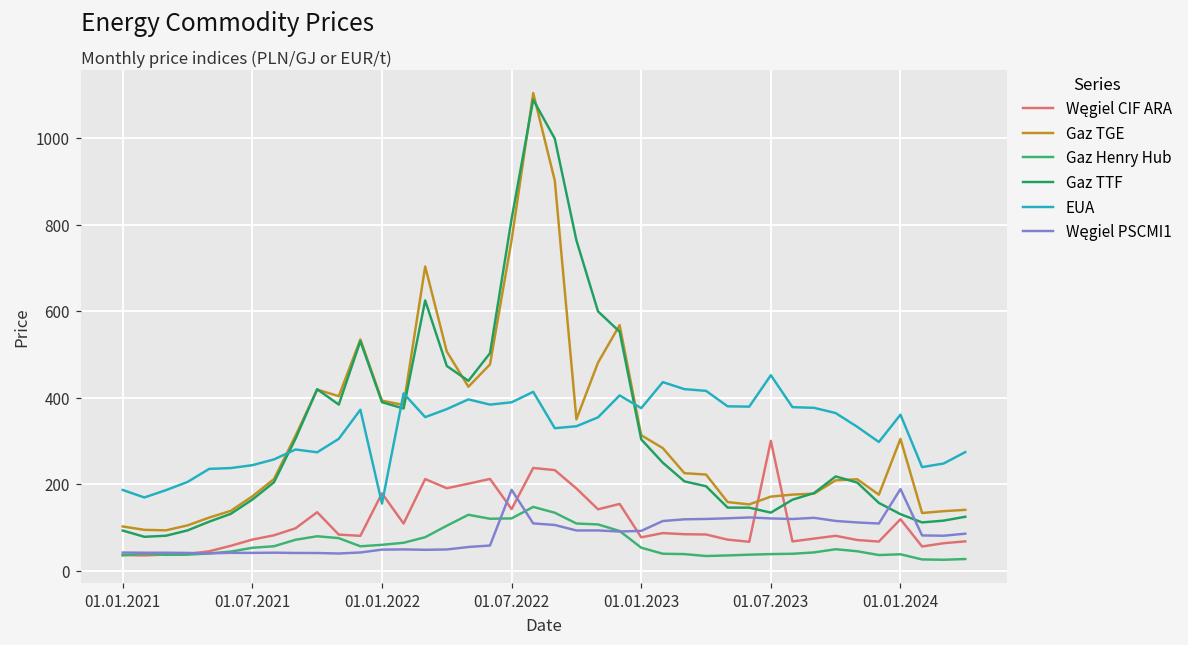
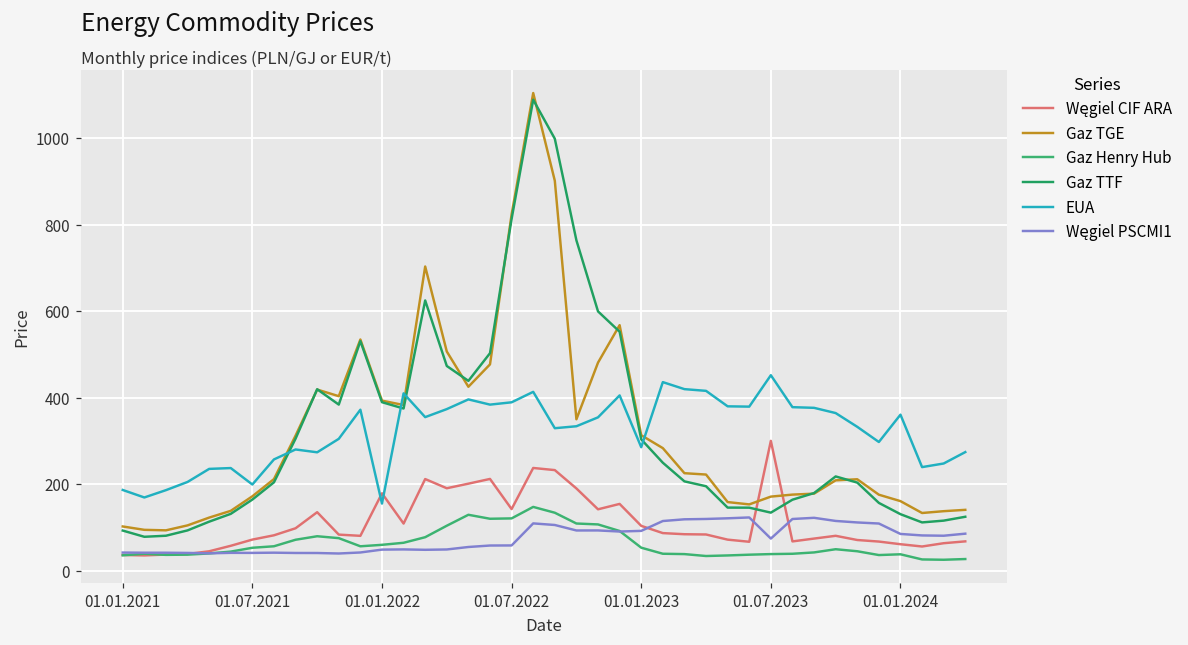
  {
    "Węgiel CIF ARA": {
      "01.07.2021": 70,
      "01.01.2022": 180,
      "01.07.2022": 140,
-     "01.01.2023": 80,
+     "01.01.2023": 100,
      "01.07.2023": 300,
-     "01.01.2024": 120
+     "01.01.2024": 60
    },
    "Gaz TGE": {
      "01.01.2021": 100,
      "01.07.2021": 170,
-     "01.07.2022": 760,
+     "01.07.2022": 820,
      "01.01.2023": 310,
      "01.07.2023": 170,
-     "01.01.2024": 300
+     "01.01.2024": 160
    },
    "EUA": {
      "01.01.2021": 190,
-     "01.07.2021": 240,
+     "01.07.2021": 200,
      "01.01.2022": 160,
      "01.07.2022": 390,
-     "01.01.2023": 380,
+     "01.01.2023": 290,
      "01.07.2023": 450,
      "01.01.2024": 360
    },
    "Węgiel PSCMI1": {
      "01.07.2021": 40,
      "01.01.2022": 50,
-     "01.07.2022": 190,
+     "01.07.2022": 60,
      "01.01.2023": 90,
-     "01.07.2023": 120,
-     "01.01.2024": 190
+     "01.07.2023": 70,
+     "01.01.2024": 80
    }
  }
